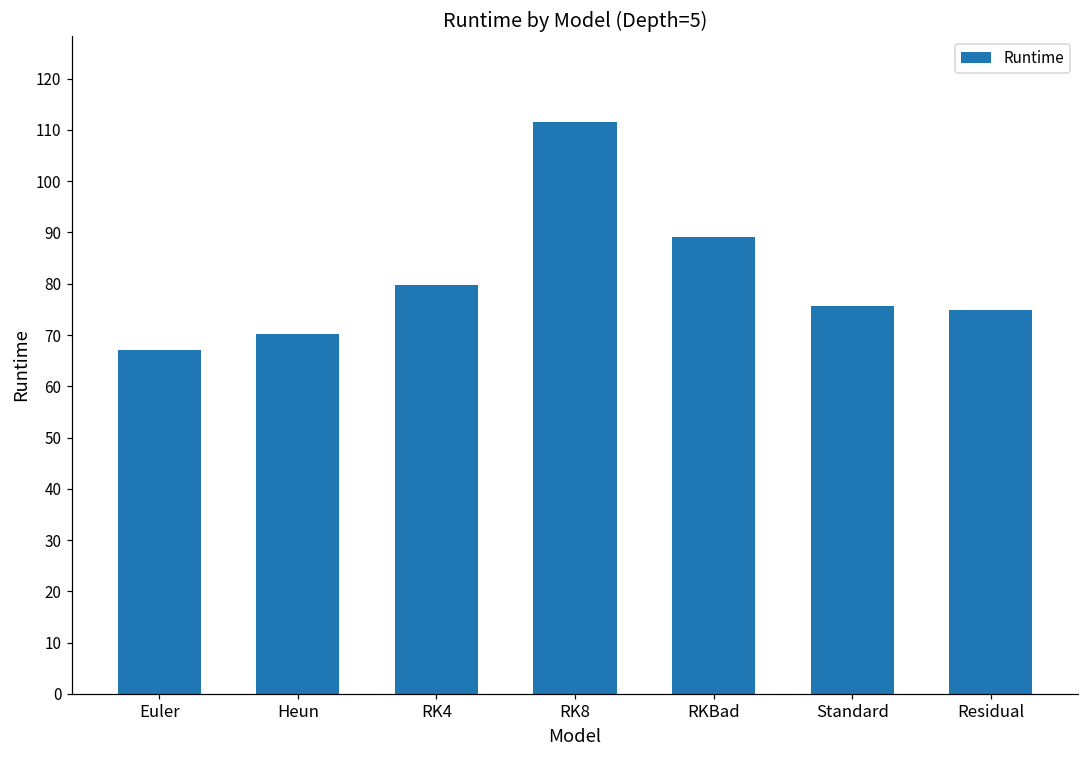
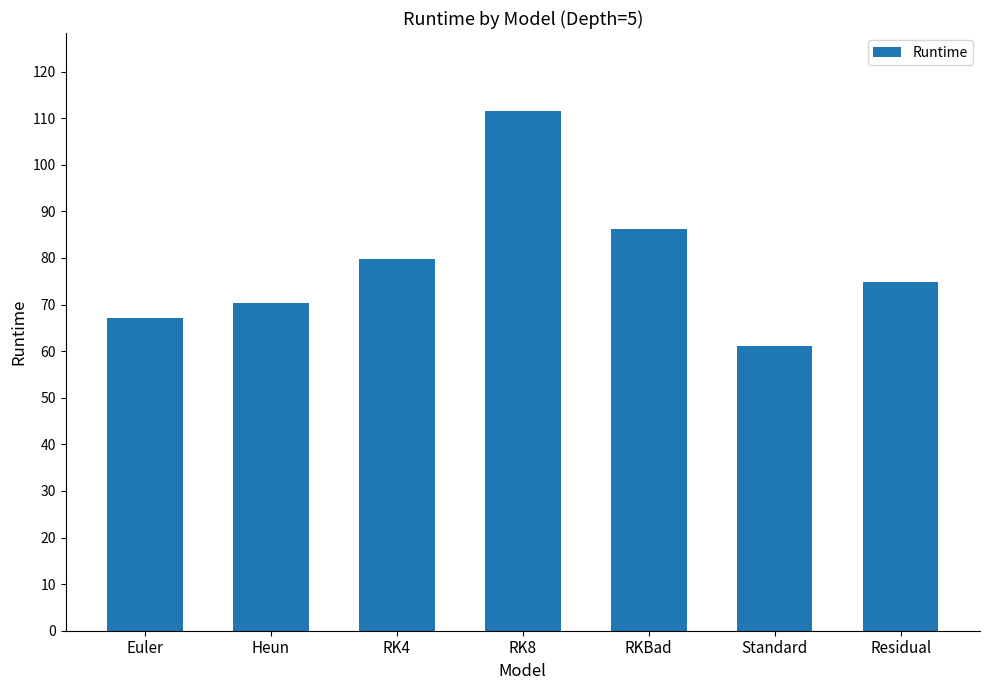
  {
    "Euler": 67,
    "Heun": 70,
    "RK4": 80,
    "RK8": 112,
-   "RKBad": 89,
-   "Standard": 76,
+   "RKBad": 86,
+   "Standard": 61,
    "Residual": 75
  }
